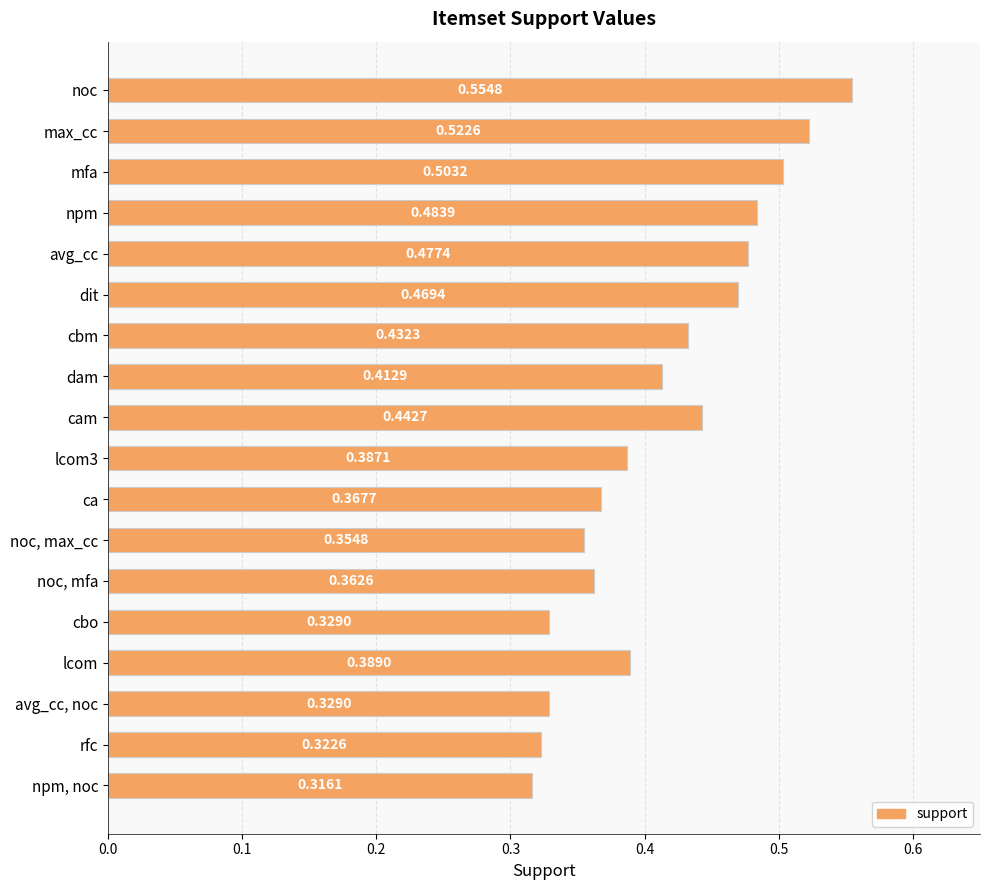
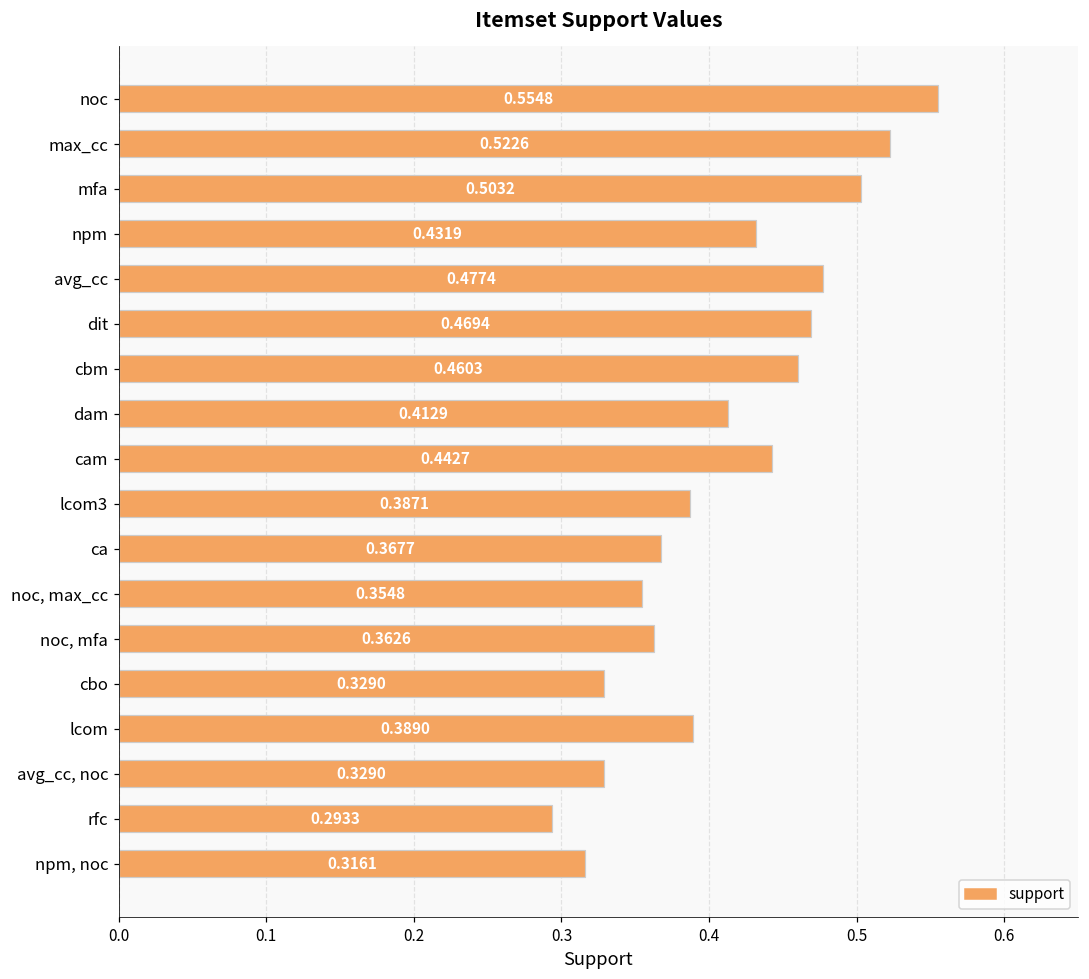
  {
    "noc": 0.5548,
    "max_cc": 0.5226,
    "mfa": 0.5032,
-   "npm": 0.4839,
+   "npm": 0.4319,
    "avg_cc": 0.4774,
    "dit": 0.4694,
-   "cbm": 0.4323,
+   "cbm": 0.4603,
    "dam": 0.4129,
    "cam": 0.4427,
    "lcom3": 0.3871,
    "ca": 0.3677,
    "noc, max_cc": 0.3548,
    "noc, mfa": 0.3626,
    "cbo": 0.3290,
    "lcom": 0.3890,
    "avg_cc, noc": 0.3290,
-   "rfc": 0.3226,
+   "rfc": 0.2933,
    "npm, noc": 0.3161
  }
